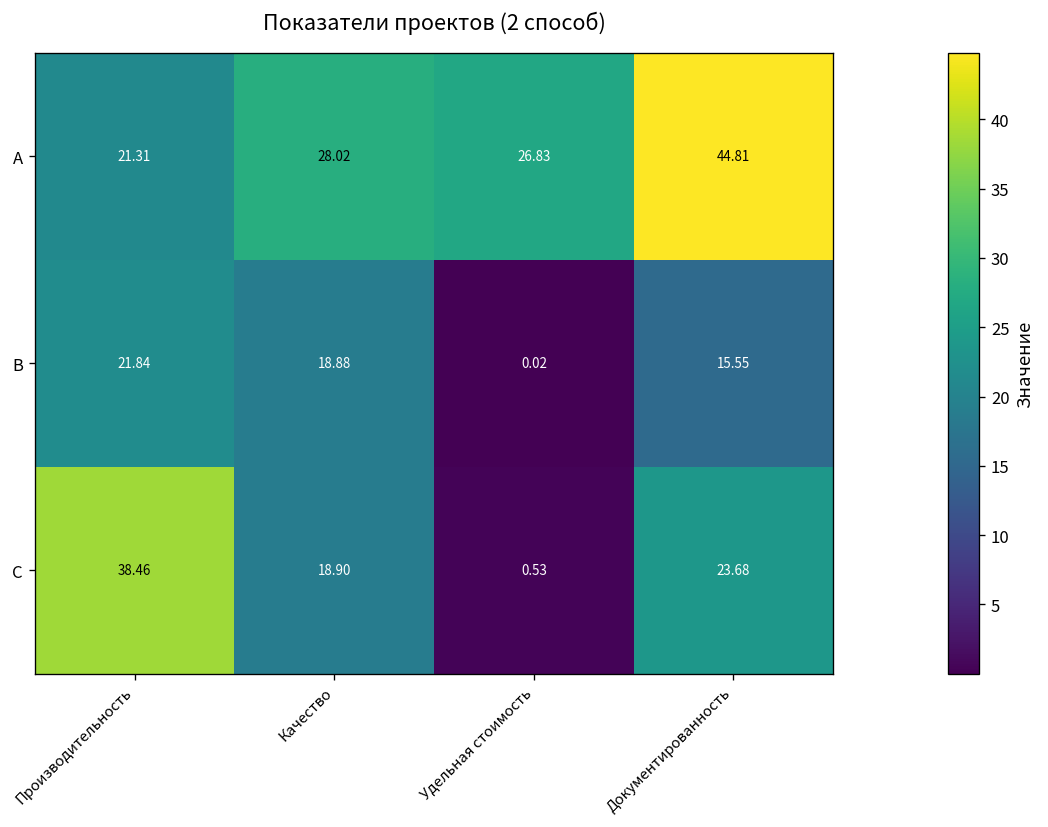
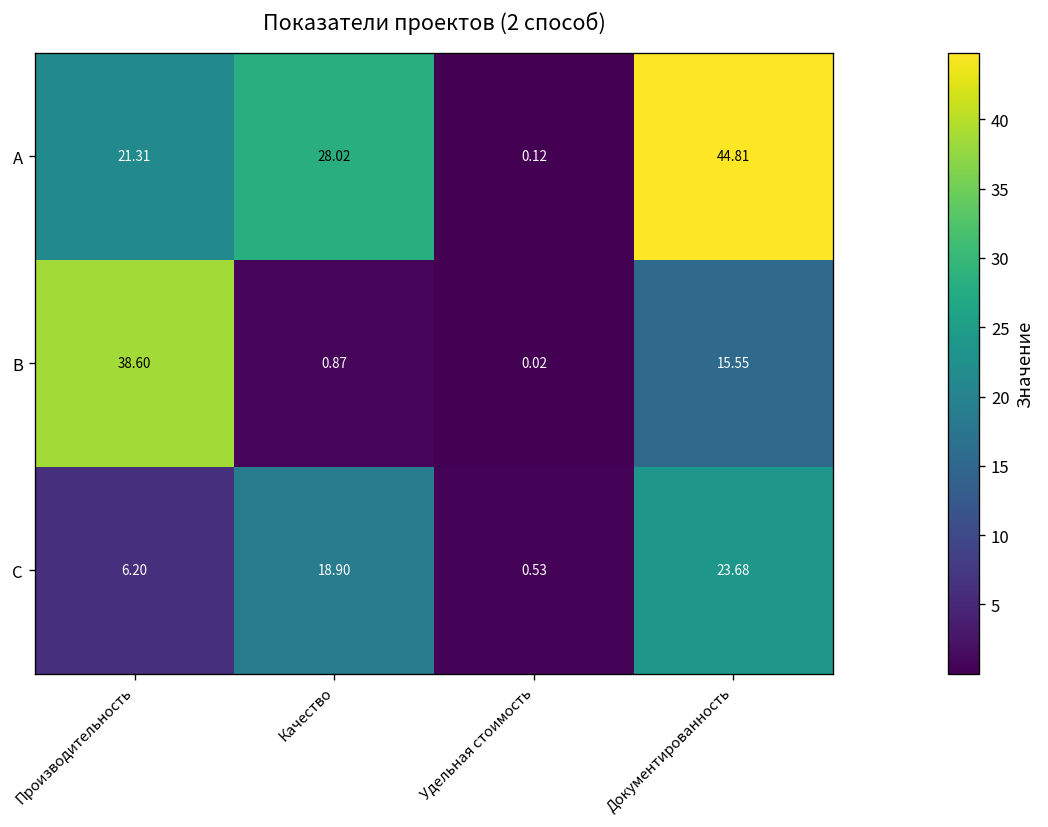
  {
    "A": {
      "Производительность": 21.31,
      "Качество": 28.02,
-     "Удельная стоимость": 26.83,
+     "Удельная стоимость": 0.12,
      "Документированность": 44.81
    },
    "B": {
-     "Производительность": 21.84,
-     "Качество": 18.88,
+     "Производительность": 38.60,
+     "Качество": 0.87,
      "Удельная стоимость": 0.02,
      "Документированность": 15.55
    },
    "C": {
-     "Производительность": 38.46,
+     "Производительность": 6.20,
      "Качество": 18.90,
      "Удельная стоимость": 0.53,
      "Документированность": 23.68
    }
  }
